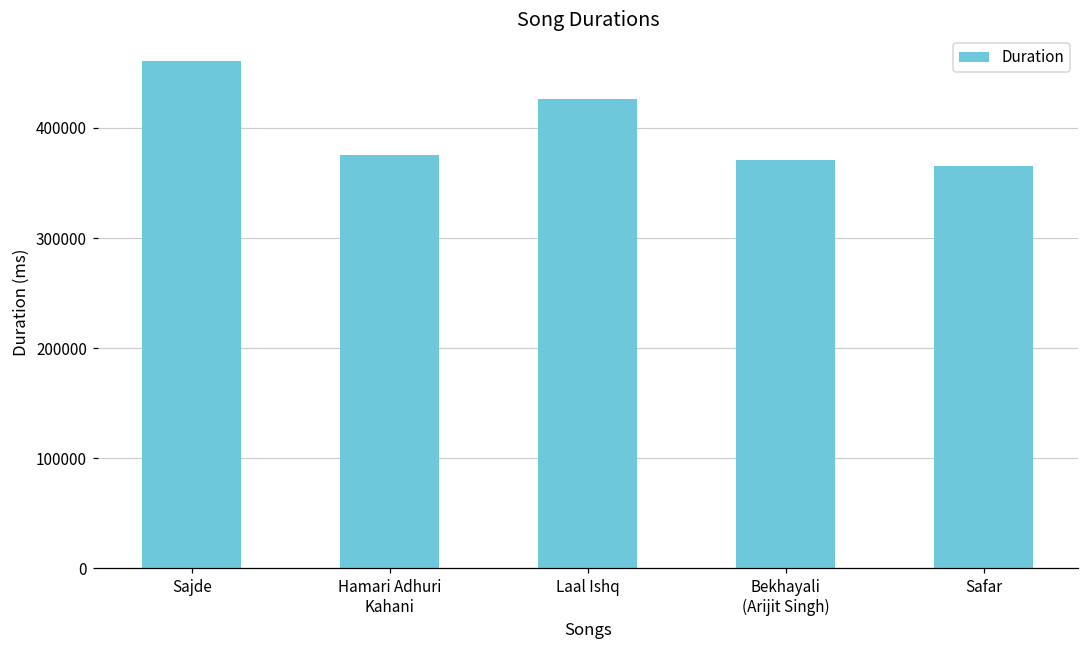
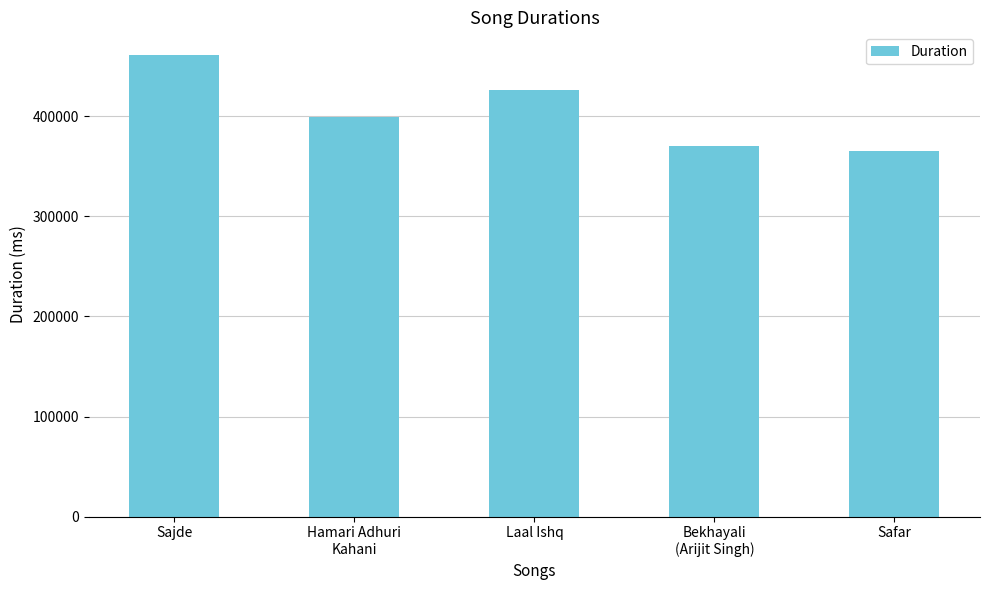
  {
    "Sajde": 461000,
-   "Hamari Adhuri Kahani": 376000,
+   "Hamari Adhuri Kahani": 399000,
    "Laal Ishq": 426000,
    "Bekhayali (Arijit Singh)": 370000,
    "Safar": 366000
  }
